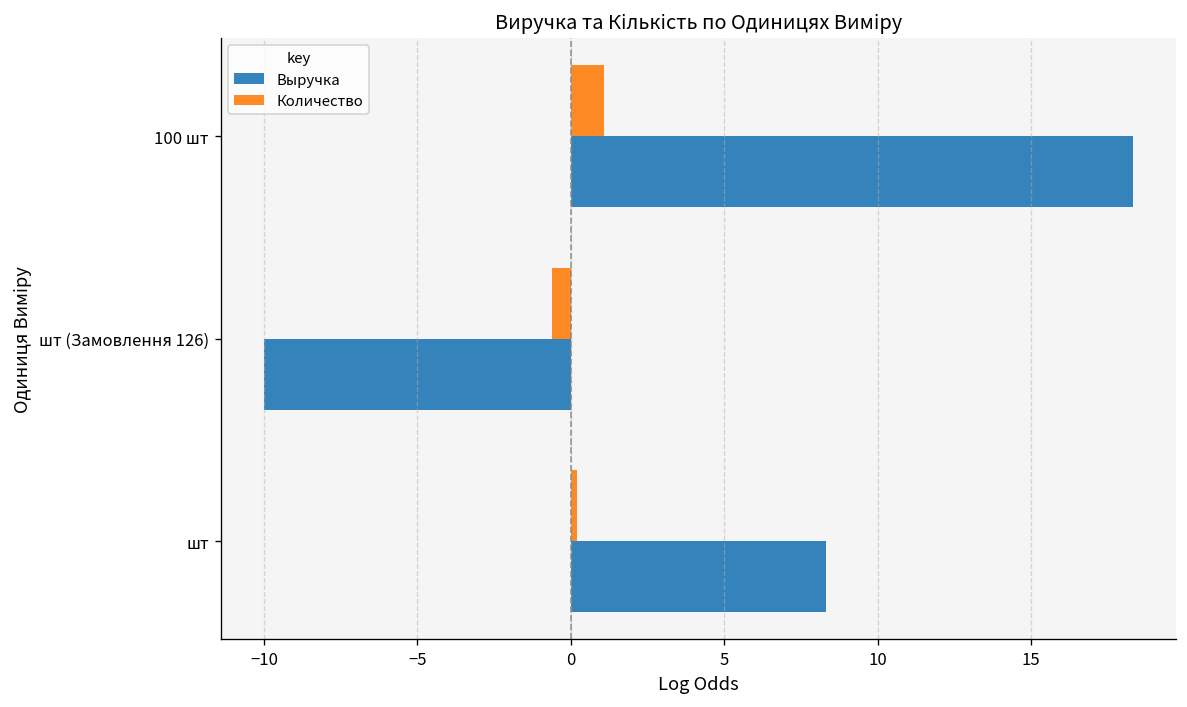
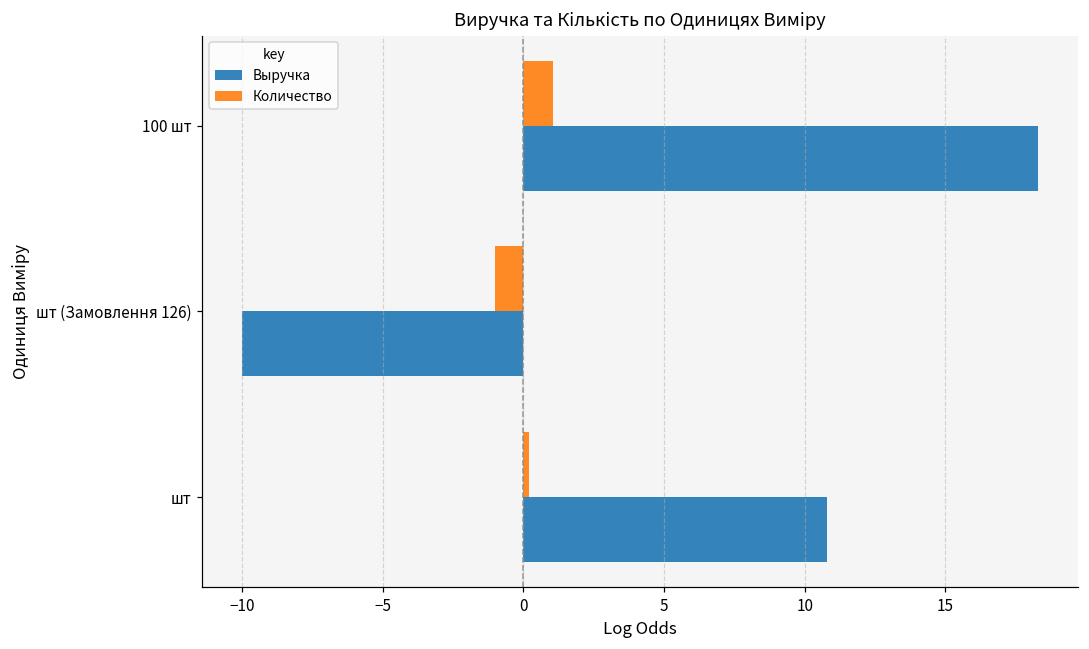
  {
    "Выручка": {
      "100 шт": 18.3,
      "шт (Замовлення 126)": -10.0,
-     "шт": 8.3
+     "шт": 10.8
    },
    "Количество": {
      "100 шт": 1.1,
-     "шт (Замовлення 126)": -0.6,
+     "шт (Замовлення 126)": -1.0,
      "шт": 0.2
    }
  }
